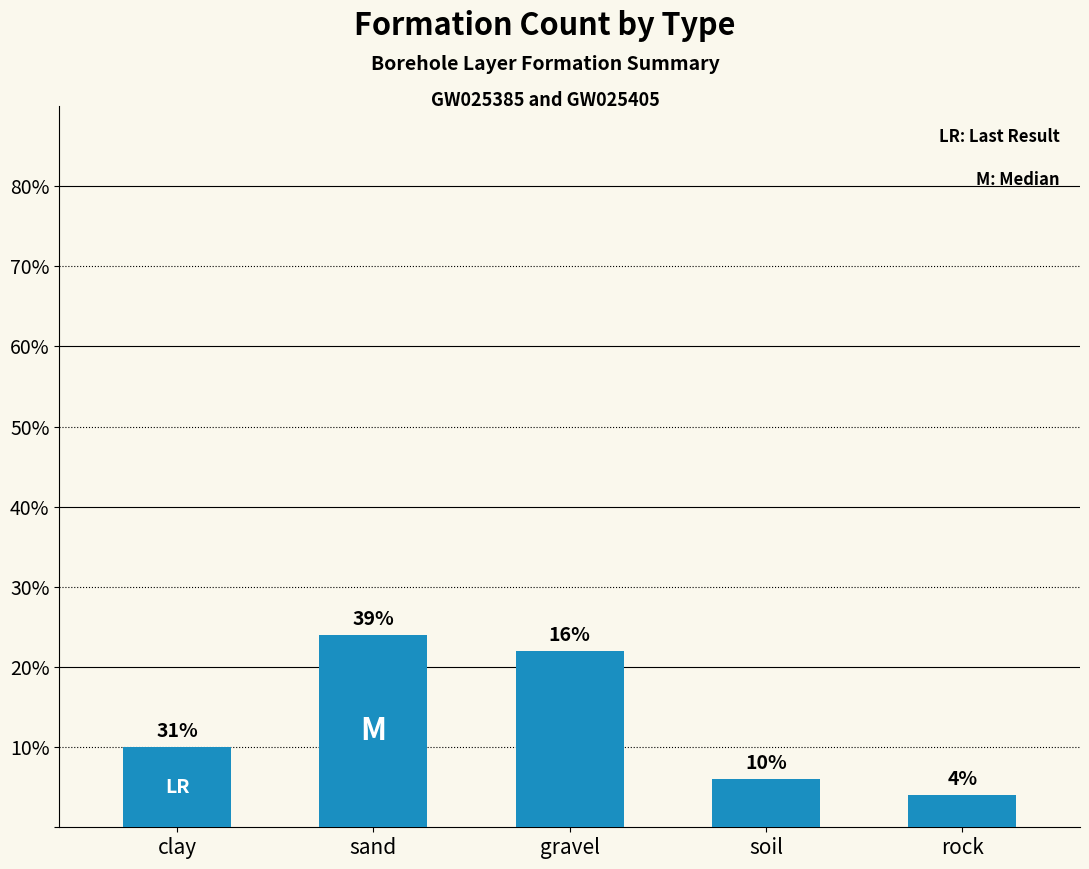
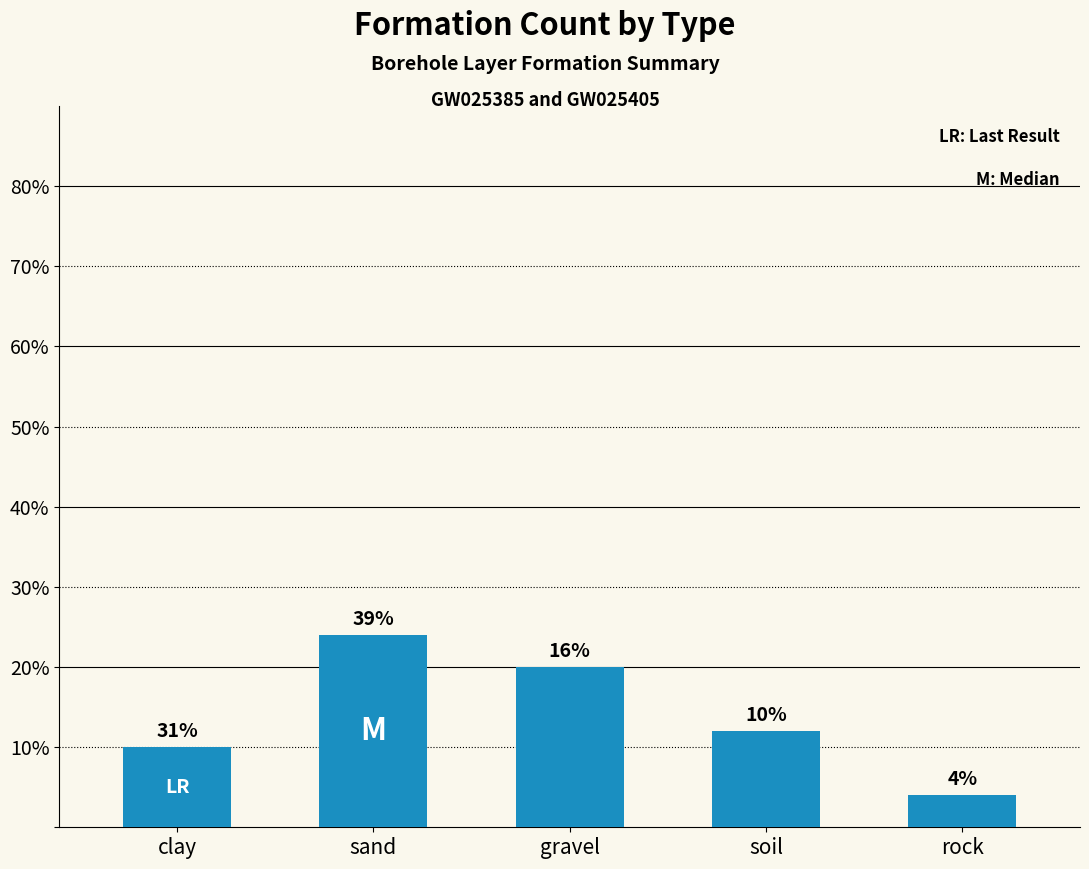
  {
-   "gravel": "22%",
-   "soil": "6%"
+   "gravel": "20%",
+   "soil": "12%"
  }
